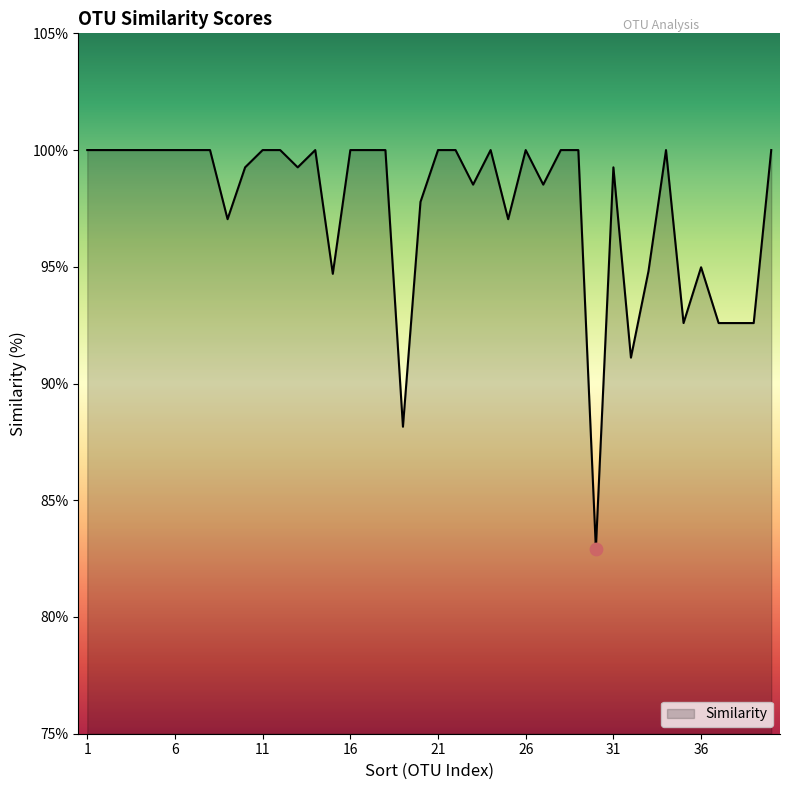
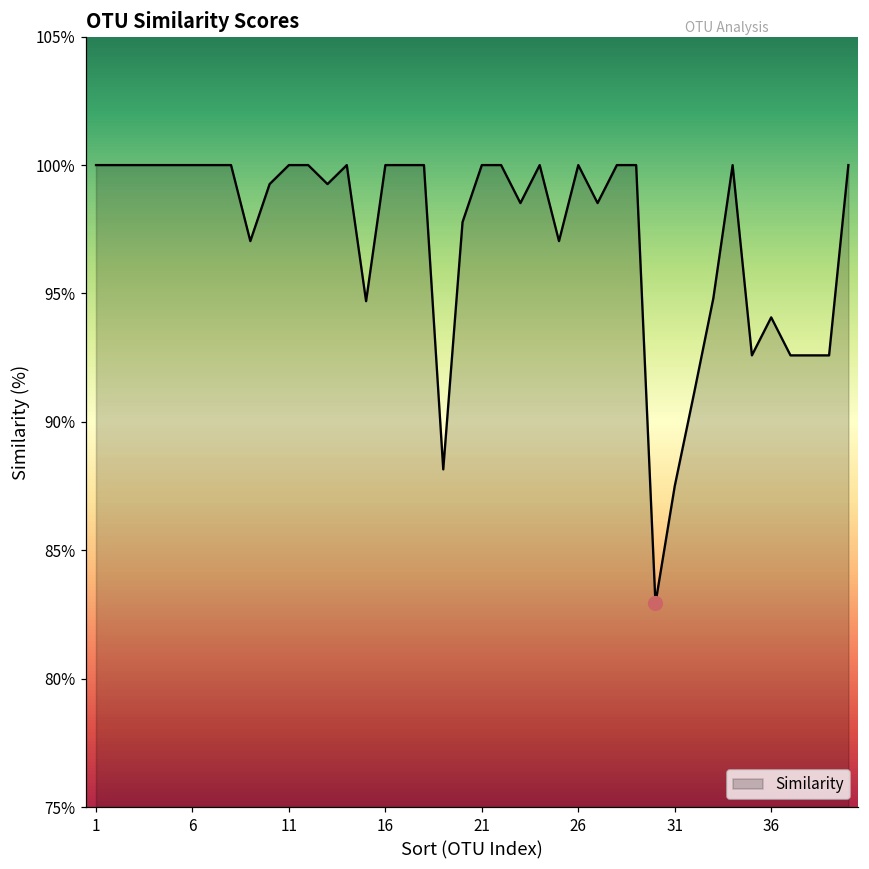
  {
    "Similarity": {
      "1": "100.0%",
      "6": "100.0%",
      "11": "100.0%",
      "16": "100.0%",
      "21": "100.0%",
      "26": "100.0%",
-     "31": "99.3%",
-     "36": "95.0%"
+     "31": "87.5%",
+     "36": "94.1%"
    }
  }
